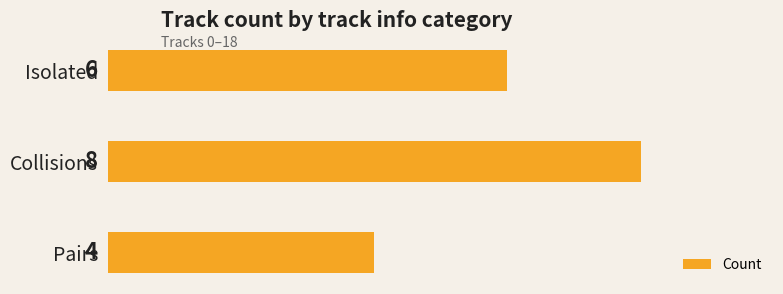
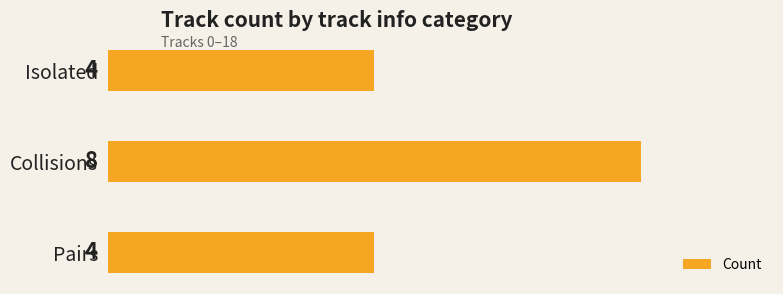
  {
-   "Isolated": 6
+   "Isolated": 4
  }
